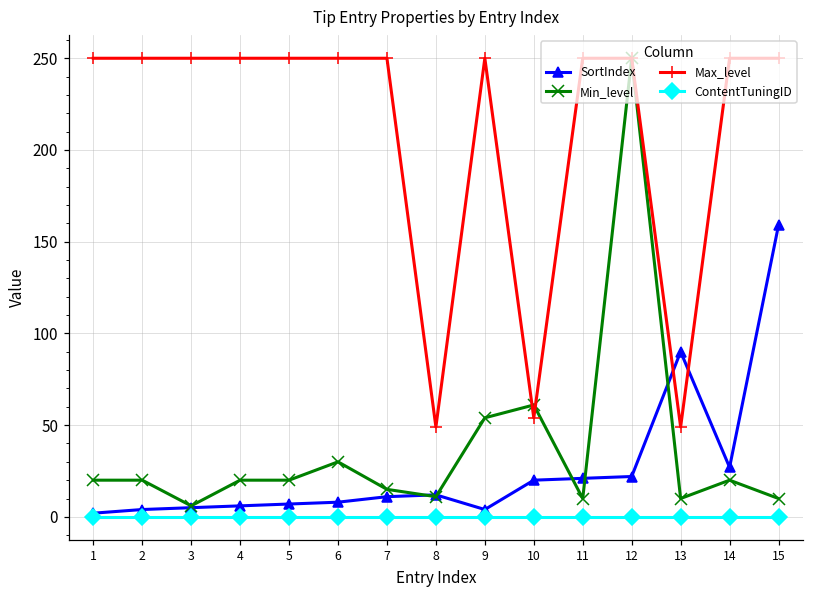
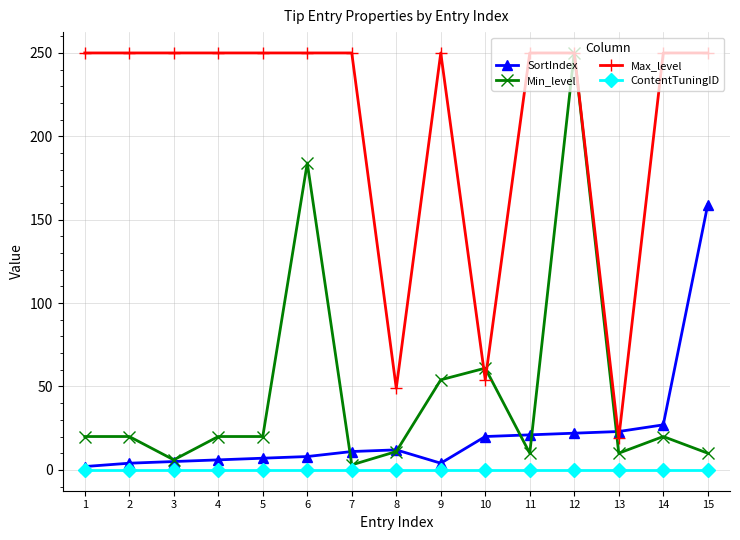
  {
    "SortIndex": {
      "1": 2,
      "2": 4,
      "4": 6,
      "5": 7,
      "6": 8,
      "7": 11,
      "9": 4,
      "10": 20,
      "11": 21,
      "12": 22,
-     "13": 90,
+     "13": 23,
      "14": 27,
      "15": 159
    },
    "Min_level": {
      "1": 20,
      "2": 20,
      "4": 20,
      "5": 20,
-     "6": 30,
-     "7": 15,
+     "6": 184,
+     "7": 3,
      "9": 54,
      "10": 61,
      "11": 10,
      "13": 10,
      "14": 20,
      "15": 10
    },
    "Max_level": {
      "1": 250,
      "2": 250,
      "3": 250,
      "4": 250,
      "5": 250,
      "6": 250,
      "7": 250,
      "8": 49,
      "9": 250,
      "10": 54,
-     "13": 49
+     "13": 19
    },
    "ContentTuningID": {
      "1": 0,
      "2": 0,
      "3": 0,
      "4": 0,
      "5": 0,
      "6": 0,
      "7": 0,
      "8": 0,
      "9": 0,
      "10": 0,
      "11": 0,
      "12": 0,
      "13": 0,
      "14": 0,
      "15": 0
    }
  }
